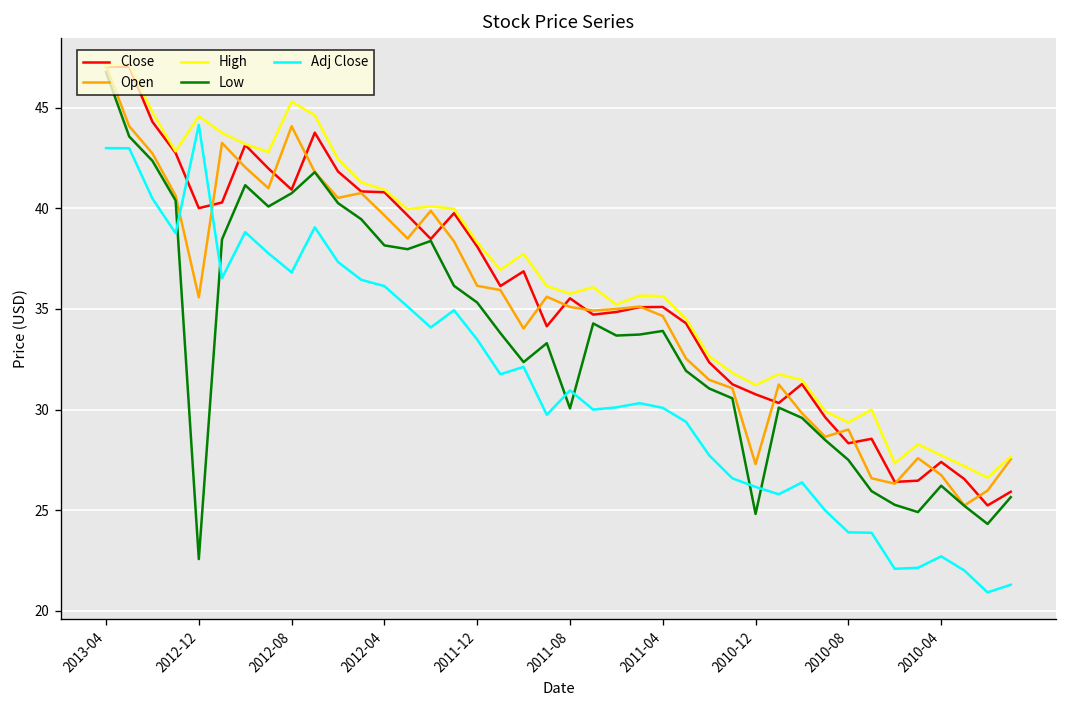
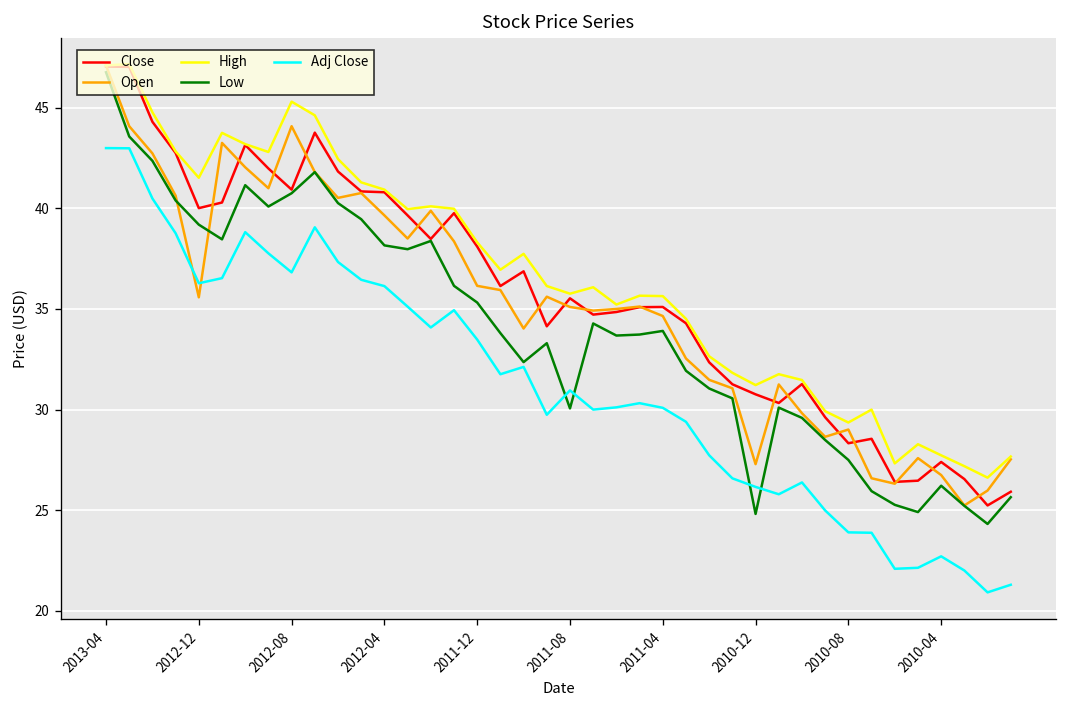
  {
    "Close": {
      "2012-12": 40.0,
      "2012-08": 40.9,
      "2011-12": 38.1,
      "2011-08": 35.5,
      "2011-04": 35.1,
      "2010-12": 30.8,
      "2010-08": 28.3,
      "2010-04": 27.4
    },
    "Open": {
      "2012-12": 35.6,
      "2012-08": 44.1,
      "2012-04": 39.7,
      "2011-12": 36.2,
      "2011-08": 35.1,
      "2011-04": 34.7,
      "2010-12": 27.3,
      "2010-08": 29.0,
      "2010-04": 26.8
    },
    "High": {
-     "2012-12": 44.6,
+     "2012-12": 41.5,
      "2012-08": 45.3,
      "2011-12": 38.3,
      "2011-08": 35.8,
      "2011-04": 35.6,
      "2010-12": 31.2,
      "2010-08": 29.4,
      "2010-04": 27.7
    },
    "Low": {
-     "2012-12": 22.6,
+     "2012-12": 39.2,
      "2012-08": 40.8,
      "2012-04": 38.2,
      "2011-12": 35.3,
      "2011-08": 30.1,
      "2011-04": 33.9,
      "2010-12": 24.8,
      "2010-08": 27.5,
      "2010-04": 26.2
    },
    "Adj Close": {
      "2013-04": 43.0,
-     "2012-12": 44.1,
+     "2012-12": 36.3,
      "2012-08": 36.8,
      "2012-04": 36.1,
      "2011-12": 33.5,
      "2011-08": 31.0,
      "2011-04": 30.1,
      "2010-12": 26.2,
      "2010-08": 23.9,
      "2010-04": 22.7
    }
  }
